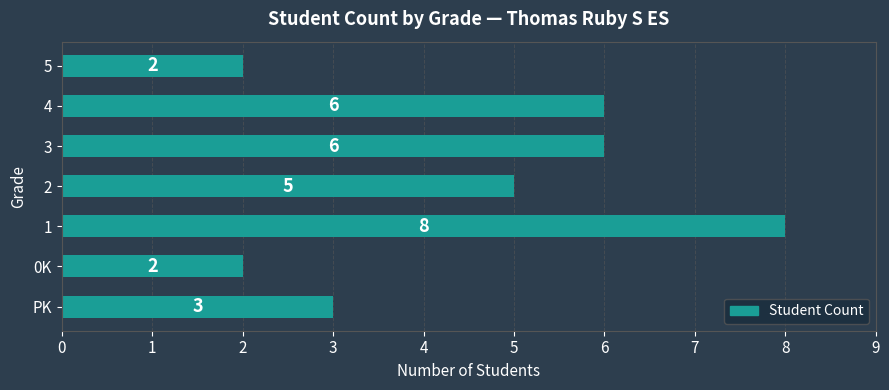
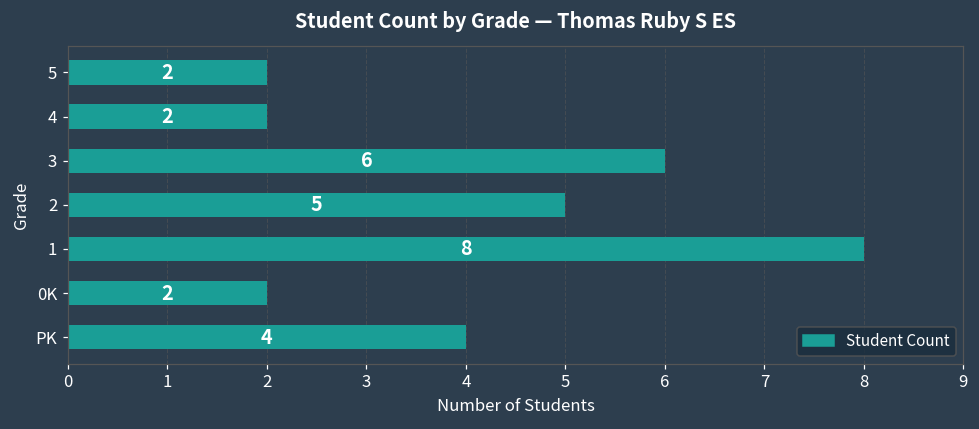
  {
    "5": 2,
-   "4": 6,
+   "4": 2,
    "3": 6,
    "2": 5,
    "1": 8,
    "0K": 2,
-   "PK": 3
+   "PK": 4
  }
